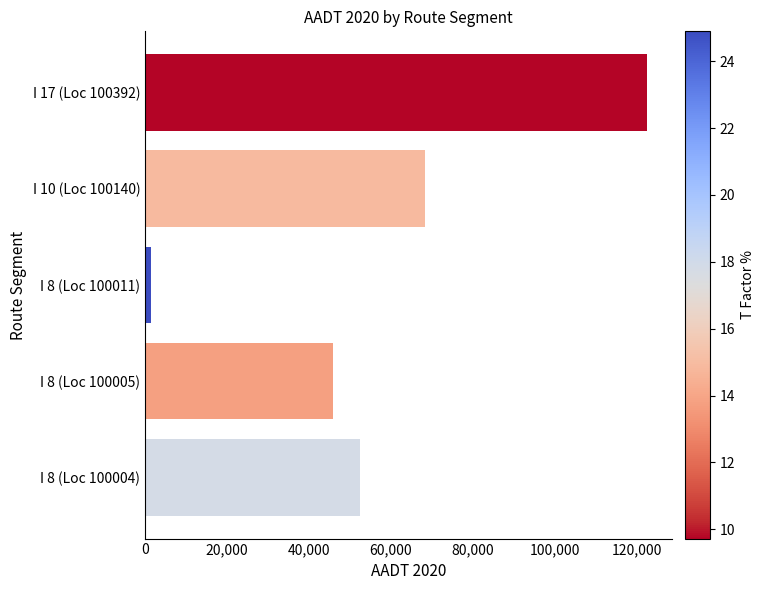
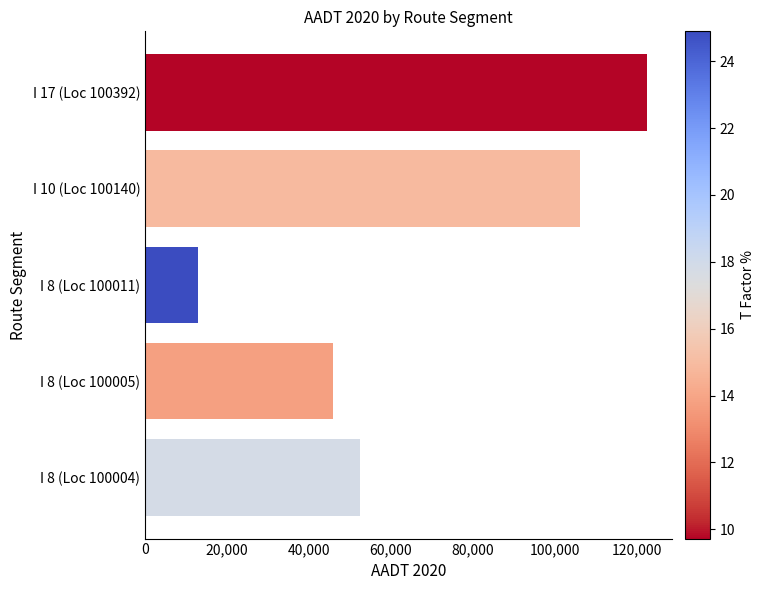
  {
    "I 17 (Loc 100392)": "123,000",
-   "I 10 (Loc 100140)": "68,000",
-   "I 8 (Loc 100011)": "1,000",
+   "I 10 (Loc 100140)": "106,000",
+   "I 8 (Loc 100011)": "13,000",
    "I 8 (Loc 100005)": "46,000",
    "I 8 (Loc 100004)": "52,000"
  }
